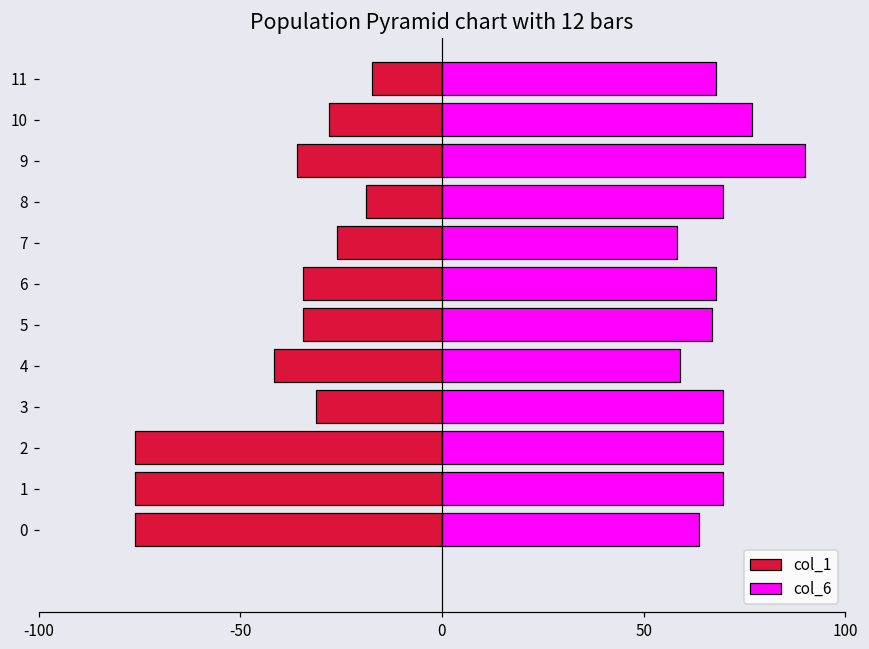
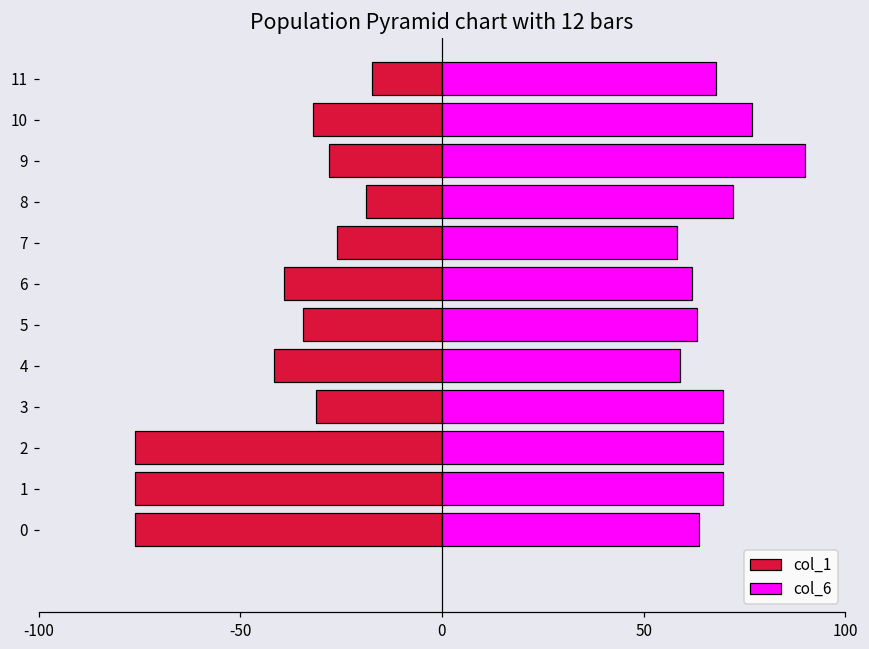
  {
    "col_1": {
      "11": -17,
-     "10": -28,
-     "9": -36,
+     "10": -32,
+     "9": -28,
      "8": -19,
      "7": -26,
-     "6": -34,
+     "6": -39,
      "5": -34,
      "4": -42,
      "3": -31,
      "2": -76,
      "1": -76,
      "0": -76
    },
    "col_6": {
      "11": 68,
      "10": 77,
      "9": 90,
-     "8": 70,
+     "8": 72,
      "7": 58,
-     "6": 68,
-     "5": 67,
+     "6": 62,
+     "5": 63,
      "4": 59,
      "3": 70,
      "2": 70,
      "1": 70,
      "0": 64
    }
  }
